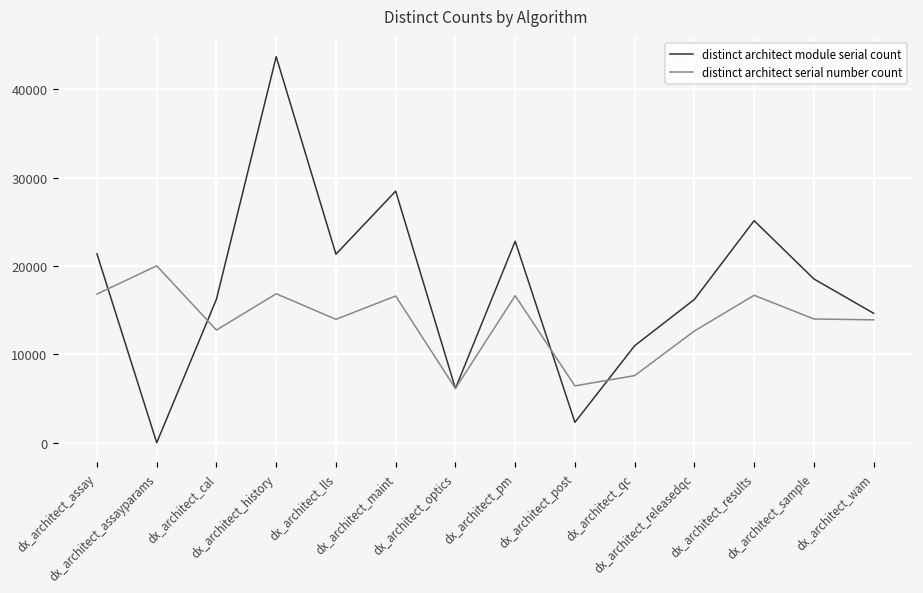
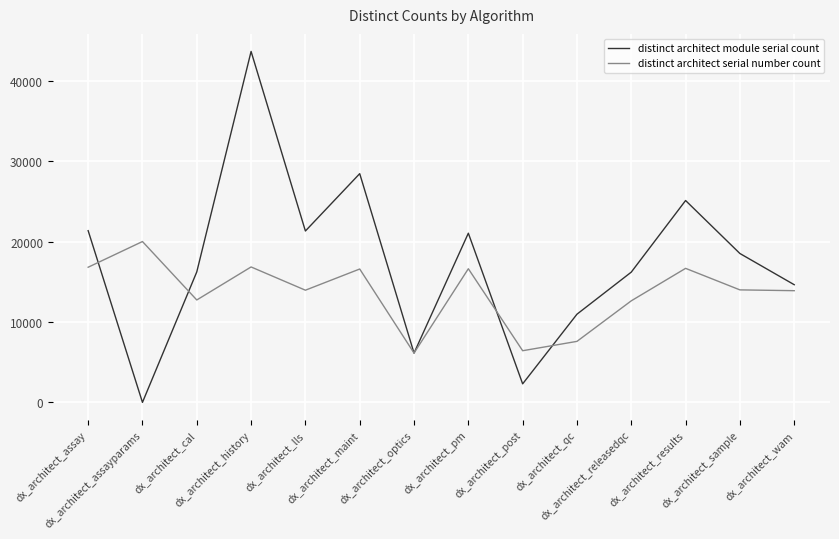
  {
    "distinct architect module serial count": {
      "dx_architect_assay": 21000,
      "dx_architect_assayparams": 0,
      "dx_architect_cal": 16000,
      "dx_architect_history": 44000,
      "dx_architect_lls": 21000,
      "dx_architect_maint": 28000,
-     "dx_architect_pm": 23000,
+     "dx_architect_pm": 21000,
      "dx_architect_post": 2000,
      "dx_architect_qc": 11000,
      "dx_architect_releasedqc": 16000,
      "dx_architect_results": 25000,
      "dx_architect_sample": 19000,
      "dx_architect_wam": 15000
    },
    "distinct architect serial number count": {
      "dx_architect_assay": 17000,
      "dx_architect_assayparams": 20000,
      "dx_architect_cal": 13000,
      "dx_architect_history": 17000,
      "dx_architect_lls": 14000,
      "dx_architect_maint": 17000,
      "dx_architect_pm": 17000,
      "dx_architect_post": 6000,
      "dx_architect_qc": 8000,
      "dx_architect_releasedqc": 13000,
      "dx_architect_results": 17000,
      "dx_architect_sample": 14000,
      "dx_architect_wam": 14000
    }
  }
